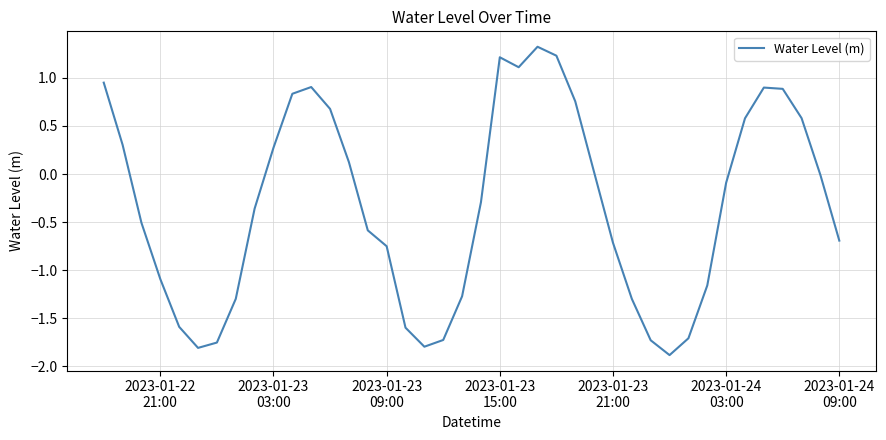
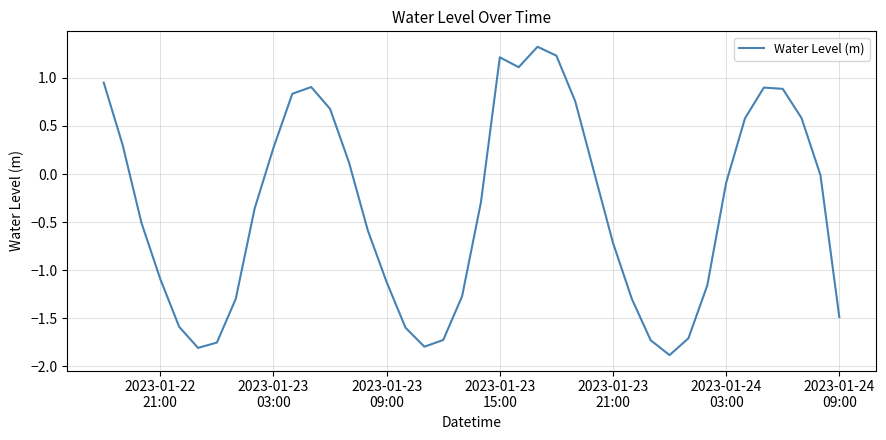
  {
    "2023-01-22 21:00": -1.1,
    "2023-01-23 03:00": 0.3,
-   "2023-01-23 09:00": -0.8,
+   "2023-01-23 09:00": -1.1,
    "2023-01-23 15:00": 1.2,
    "2023-01-23 21:00": -0.7,
    "2023-01-24 03:00": -0.1,
-   "2023-01-24 09:00": -0.7
+   "2023-01-24 09:00": -1.5
  }
